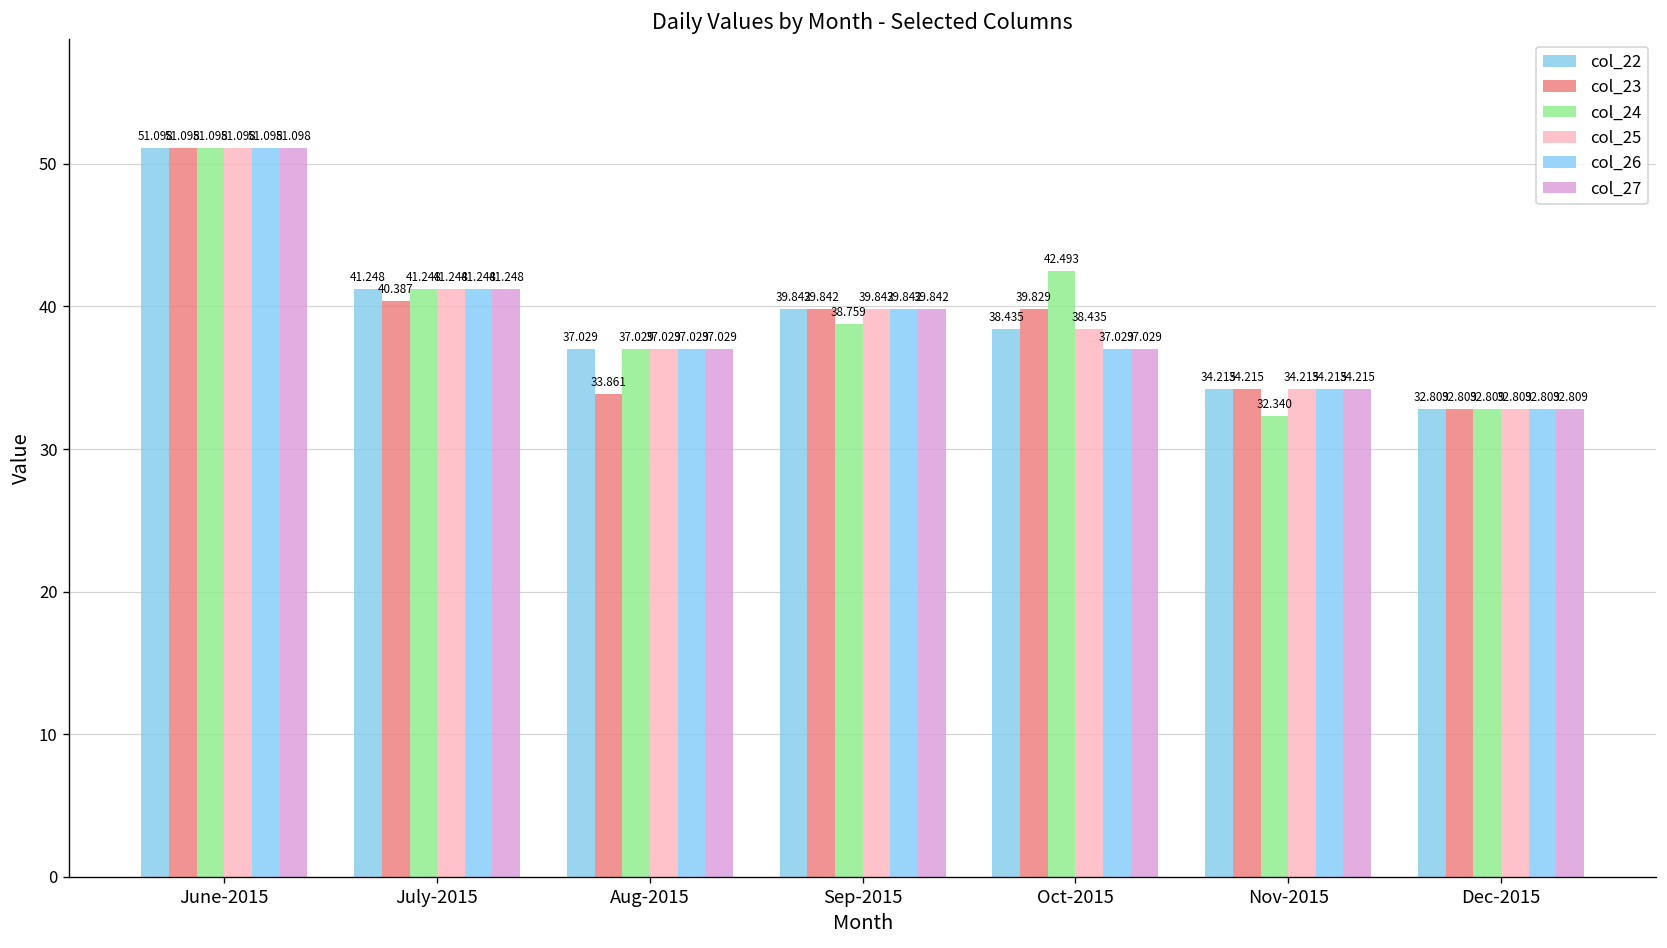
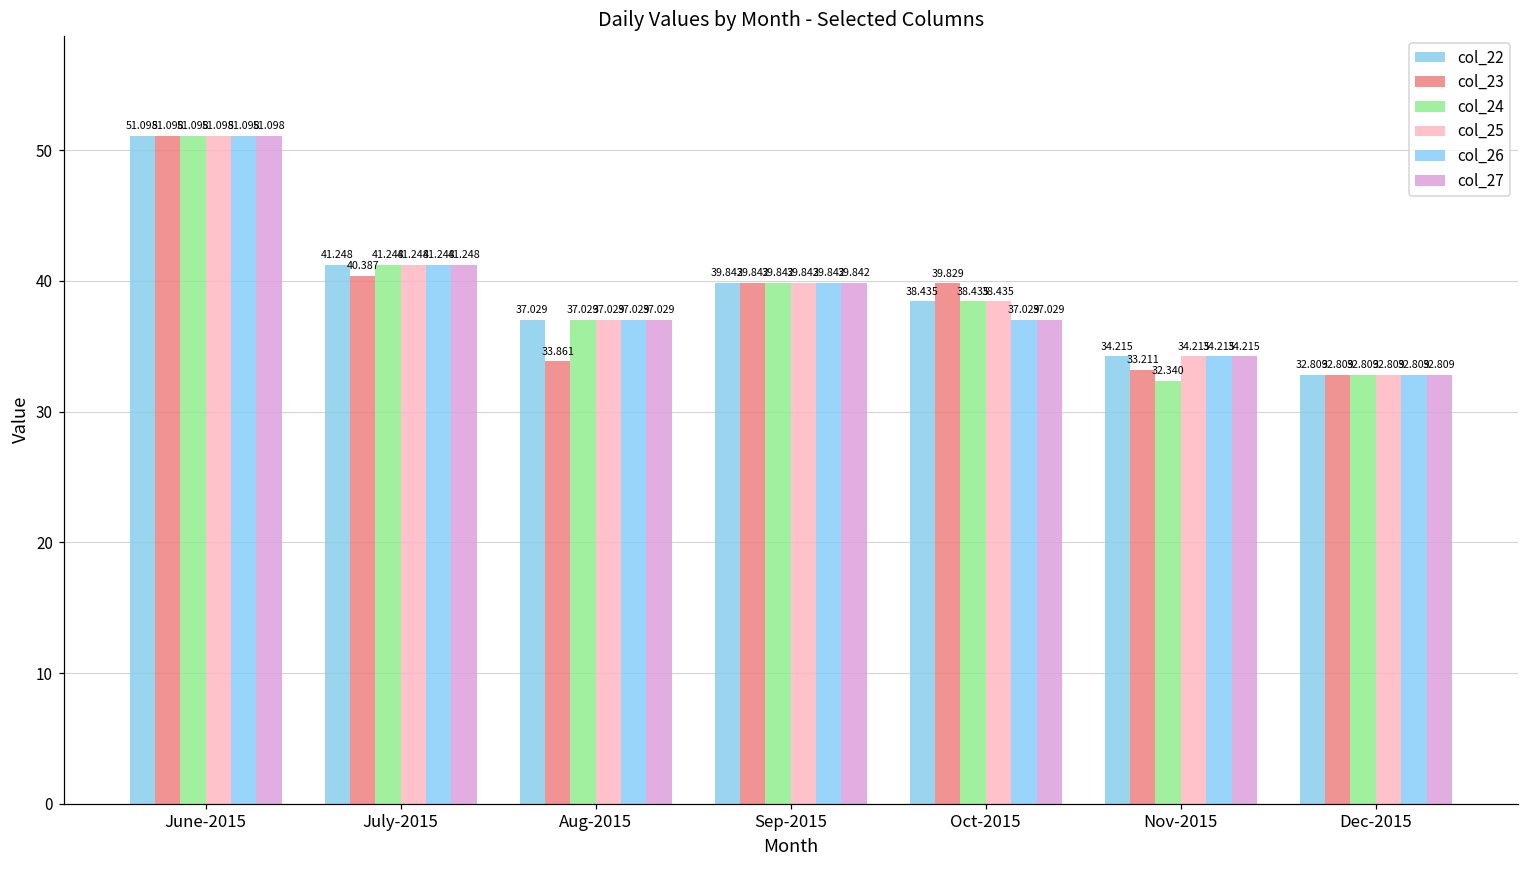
  {
    "col_23": {
      "July-2015": 40.387,
      "Aug-2015": 33.861,
      "Oct-2015": 39.829,
-     "Nov-2015": 34.215
+     "Nov-2015": 33.211
    },
    "col_24": {
-     "Sep-2015": 38.759,
-     "Oct-2015": 42.493,
+     "Sep-2015": 39.842,
+     "Oct-2015": 38.435,
      "Nov-2015": 32.340
    }
  }
